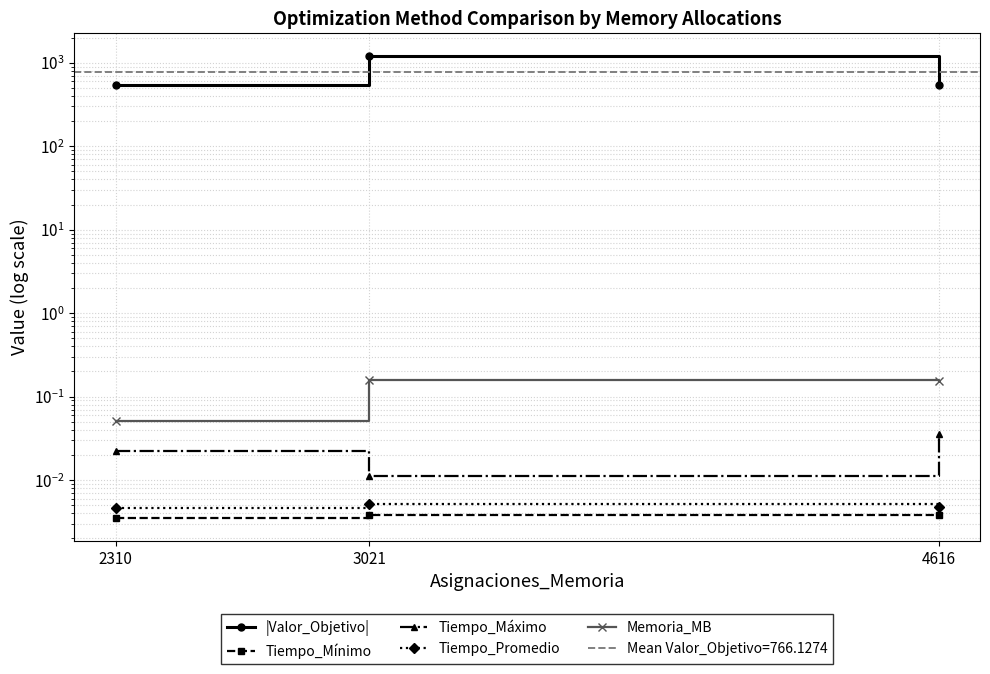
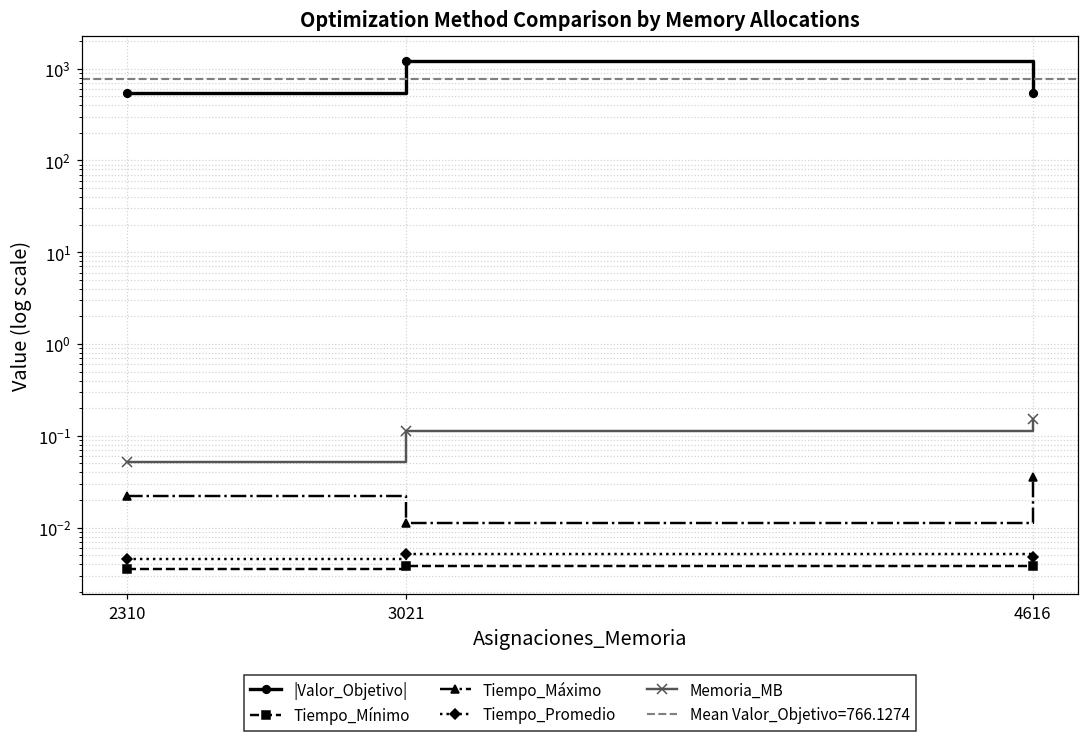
  {
    "Memoria_MB": {
      "2310": 0.05,
-     "3021": 0.16,
+     "3021": 0.11,
      "4616": 0.15
    }
  }
